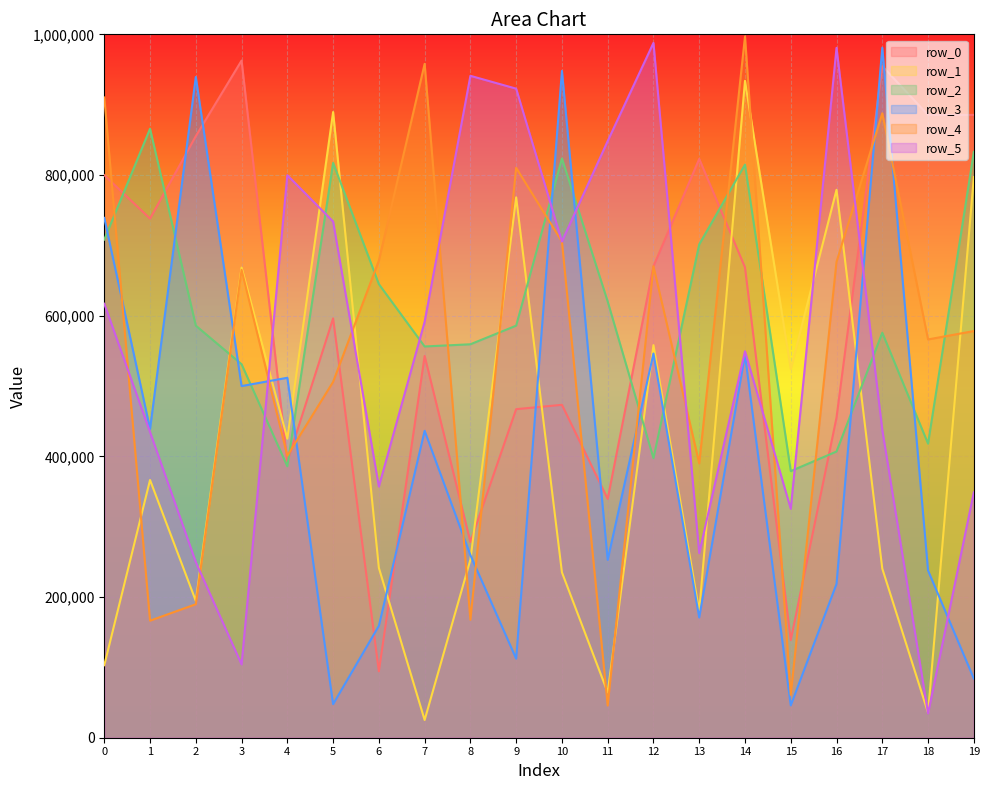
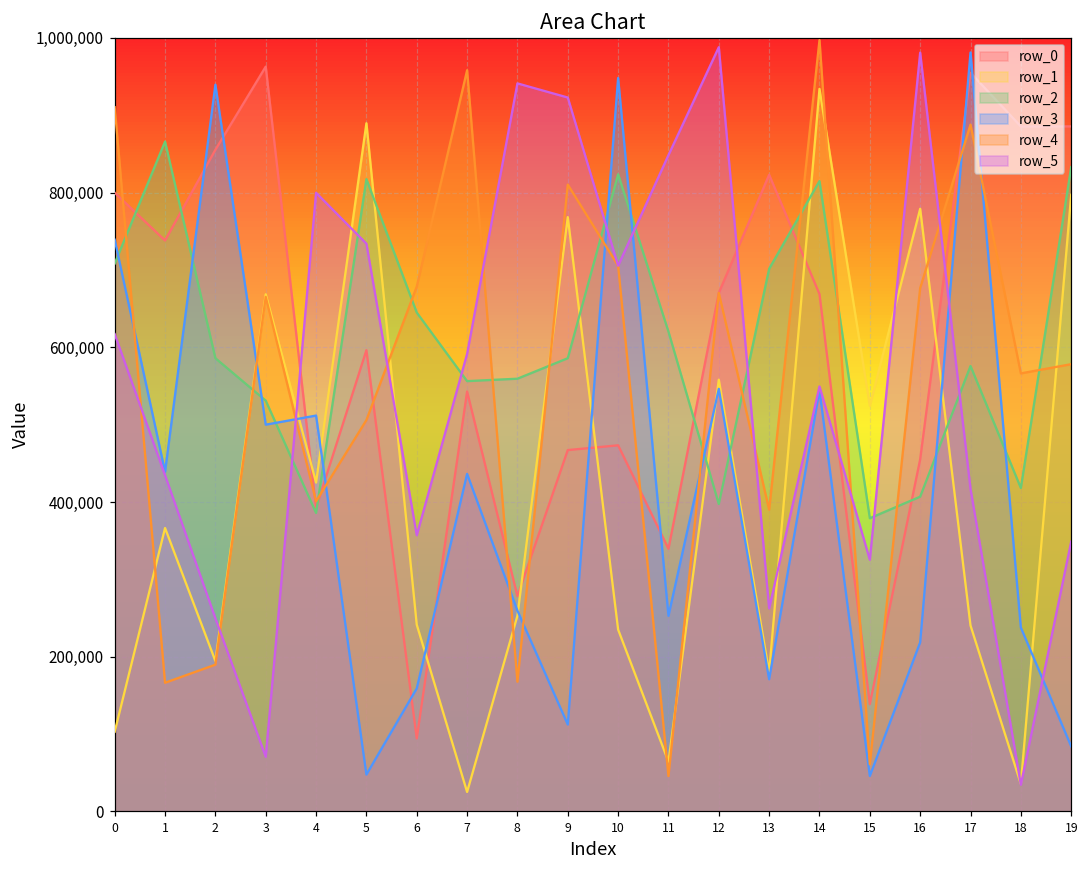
  {
    "row_2": {
      "0": "710,000",
      "1": "870,000",
      "2": "590,000",
      "3": "530,000",
      "4": "390,000",
      "5": "820,000",
      "6": "640,000",
      "7": "560,000",
      "8": "560,000",
      "9": "590,000",
      "10": "820,000",
      "11": "620,000",
      "12": "400,000",
      "13": "700,000",
      "14": "810,000",
      "15": "380,000",
      "16": "410,000",
      "17": "580,000",
      "18": "420,000",
      "19": "830,000"
    },
    "row_3": {
      "0": "740,000",
      "1": "440,000",
      "2": "940,000",
      "3": "500,000",
      "4": "510,000",
      "5": "50,000",
      "6": "160,000",
      "7": "440,000",
      "8": "260,000",
      "9": "110,000",
      "10": "950,000",
      "11": "250,000",
      "12": "550,000",
      "13": "170,000",
      "14": "540,000",
      "15": "50,000",
      "16": "220,000",
      "17": "980,000",
      "18": "240,000",
      "19": "80,000"
    },
    "row_5": {
      "0": "620,000",
      "1": "430,000",
      "2": "250,000",
-     "3": "100,000",
+     "3": "70,000",
      "4": "800,000",
      "5": "730,000",
      "6": "360,000",
      "7": "590,000",
      "8": "940,000",
      "9": "920,000",
      "11": "850,000",
      "12": "990,000",
      "13": "260,000",
      "14": "550,000",
      "15": "330,000",
      "16": "980,000",
-     "17": "440,000",
+     "17": "420,000",
      "19": "350,000"
    }
  }
